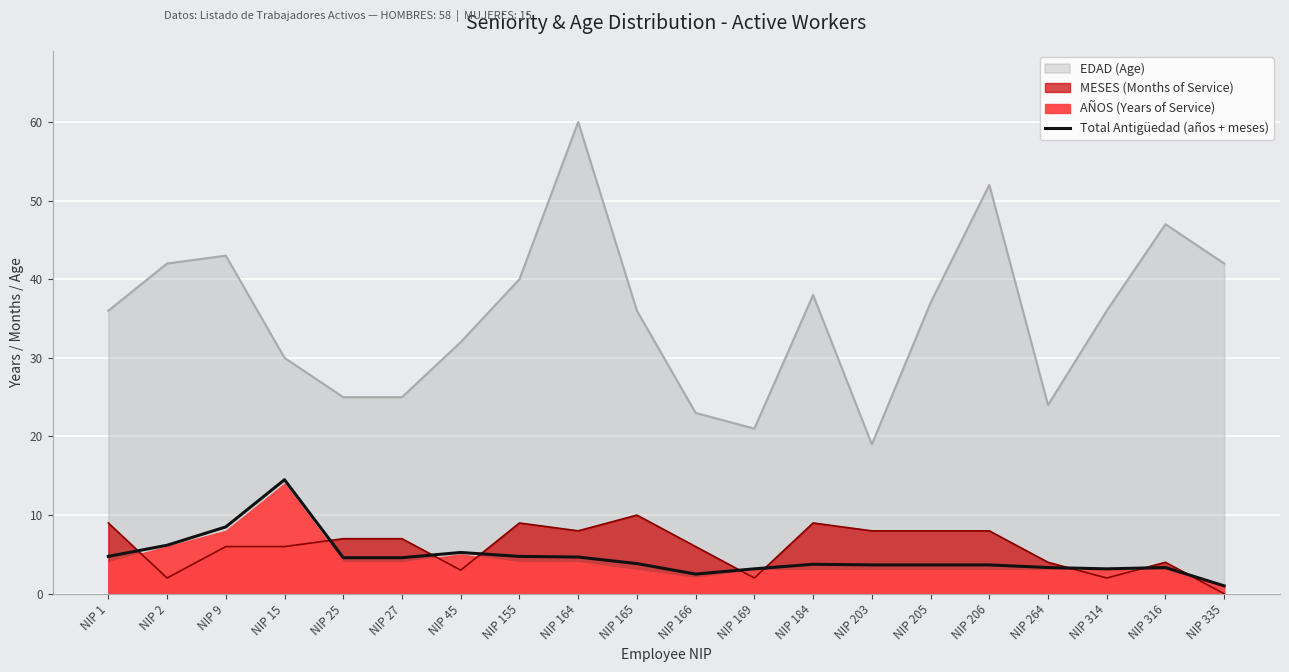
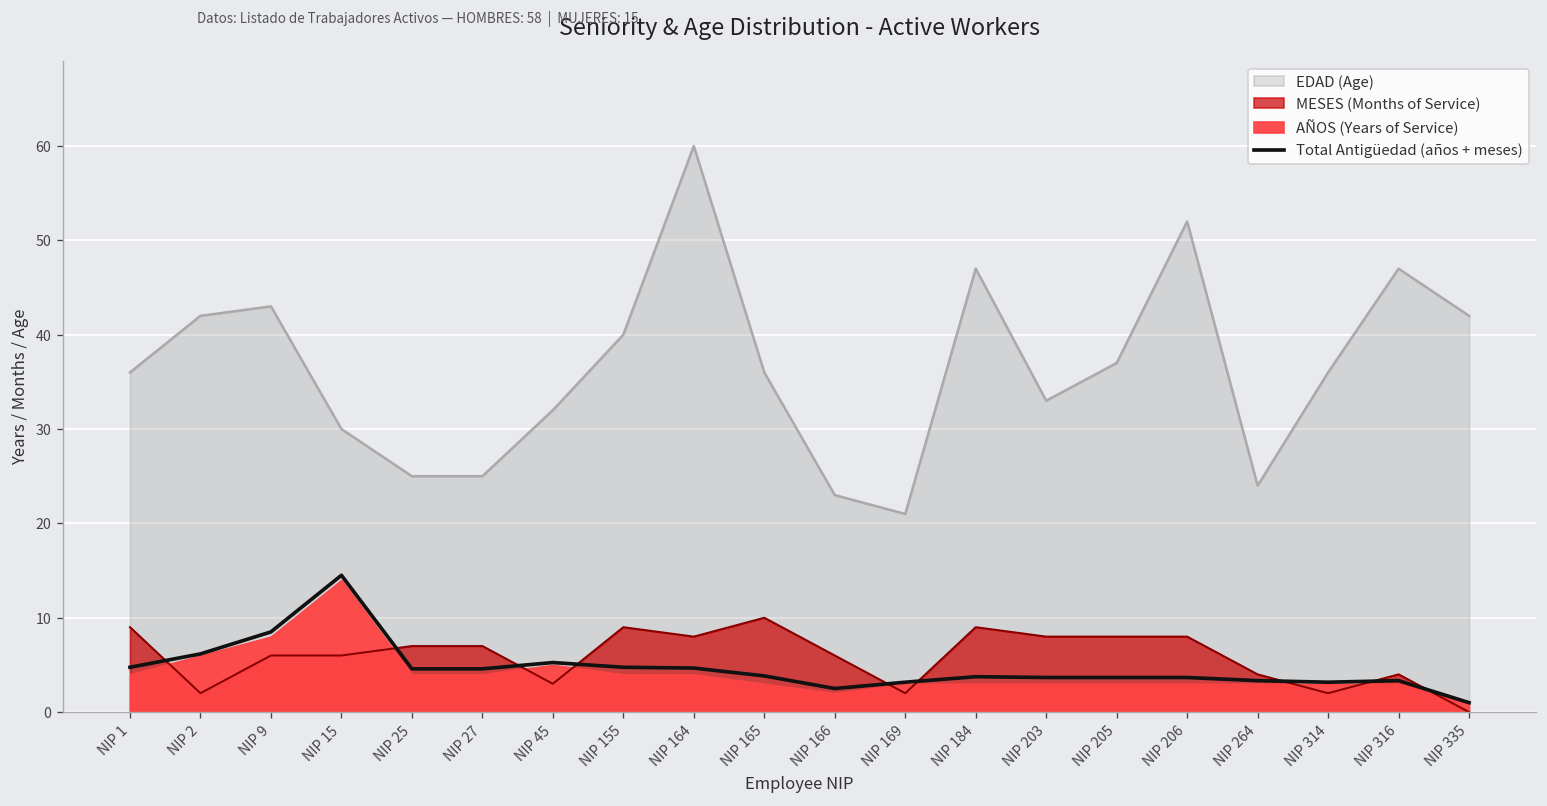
  {
    "EDAD (Age)": {
      "NIP 1": 36,
      "NIP 2": 42,
      "NIP 9": 43,
      "NIP 15": 30,
      "NIP 25": 25,
      "NIP 27": 25,
      "NIP 45": 32,
      "NIP 155": 40,
      "NIP 164": 60,
      "NIP 165": 36,
      "NIP 166": 23,
      "NIP 169": 21,
-     "NIP 184": 38,
-     "NIP 203": 19,
+     "NIP 184": 47,
+     "NIP 203": 33,
      "NIP 205": 37,
      "NIP 206": 52,
      "NIP 264": 24,
      "NIP 314": 36,
      "NIP 316": 47,
      "NIP 335": 42
    },
    "MESES (Months of Service)": {
      "NIP 1": 9,
      "NIP 2": 2,
      "NIP 9": 6,
      "NIP 15": 6,
      "NIP 25": 7,
      "NIP 27": 7,
      "NIP 45": 3,
      "NIP 155": 9,
      "NIP 164": 8,
      "NIP 165": 10,
      "NIP 166": 6,
      "NIP 169": 2,
      "NIP 184": 9,
      "NIP 203": 8,
      "NIP 205": 8,
      "NIP 206": 8,
      "NIP 264": 4,
      "NIP 314": 2,
      "NIP 316": 4,
      "NIP 335": 0
    },
    "Total Antigüedad (años + meses)": {
      "NIP 1": 5,
      "NIP 9": 9,
      "NIP 15": 15,
      "NIP 25": 5,
      "NIP 27": 5,
      "NIP 155": 5,
      "NIP 164": 5,
      "NIP 165": 4,
      "NIP 166": 3,
      "NIP 184": 4,
      "NIP 203": 4,
      "NIP 205": 4,
      "NIP 206": 4,
      "NIP 264": 3,
      "NIP 316": 3
    },
    "AÑOS (Years of Service)": {
      "NIP 1": 4,
      "NIP 9": 8,
      "NIP 15": 14,
      "NIP 25": 4,
      "NIP 27": 4,
      "NIP 155": 4,
      "NIP 164": 4,
      "NIP 165": 3,
      "NIP 166": 2,
      "NIP 184": 3,
      "NIP 203": 3,
      "NIP 205": 3,
      "NIP 206": 3,
      "NIP 264": 3,
      "NIP 316": 3
    }
  }
